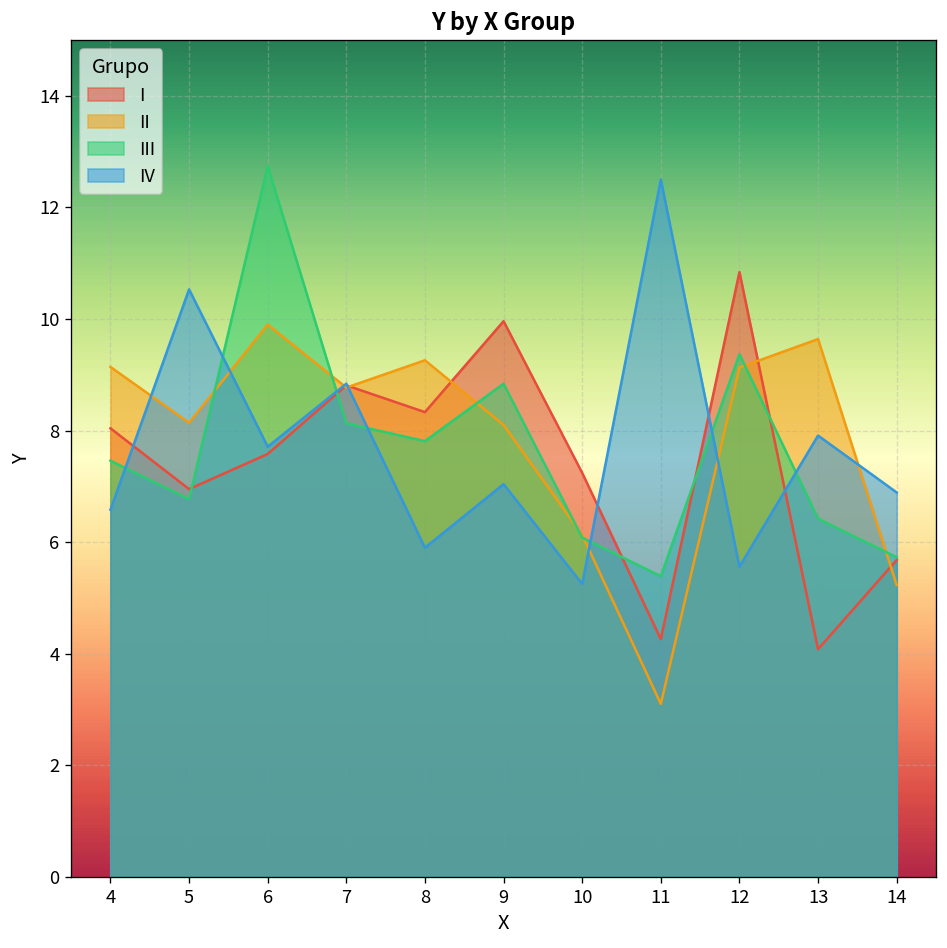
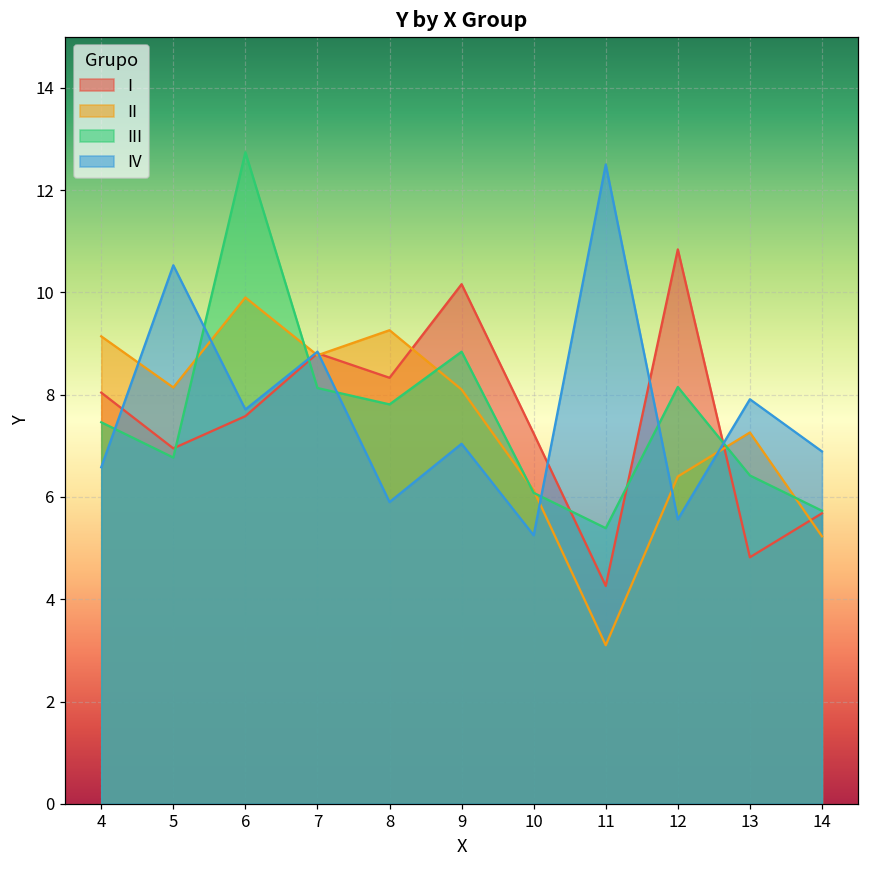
  {
    "I": {
      "4": 8.0,
      "5": 7.0,
      "6": 7.6,
      "8": 8.3,
-     "9": 10.0,
+     "9": 10.2,
      "10": 7.2,
      "11": 4.3,
      "12": 10.8,
-     "13": 4.1
+     "13": 4.8
    },
    "II": {
      "4": 9.1,
      "5": 8.1,
      "6": 9.9,
      "8": 9.3,
      "9": 8.1,
      "11": 3.1,
-     "12": 9.1,
-     "13": 9.6,
+     "12": 6.4,
+     "13": 7.3,
      "14": 5.2
    },
    "III": {
      "4": 7.5,
      "5": 6.8,
      "6": 12.7,
      "7": 8.1,
      "8": 7.8,
      "9": 8.8,
      "11": 5.4,
-     "12": 9.4,
+     "12": 8.2,
      "13": 6.4
    },
    "IV": {
      "4": 6.6,
      "5": 10.5,
      "6": 7.7,
      "8": 5.9,
      "9": 7.0,
      "10": 5.3,
      "11": 12.5,
      "12": 5.6,
      "13": 7.9,
      "14": 6.9
    }
  }
